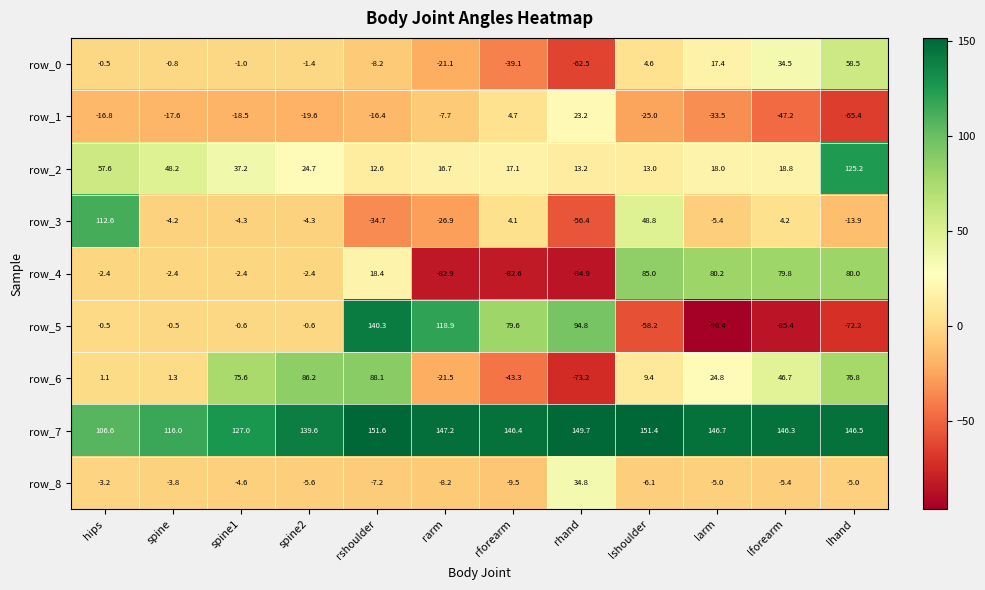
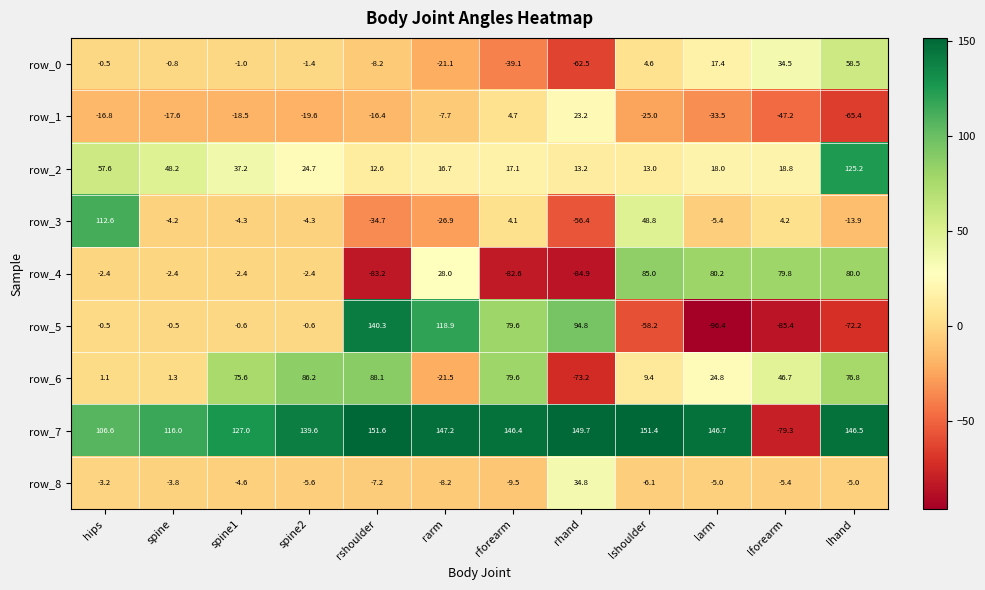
  {
    "row_0": {
      "hips": -0.5,
      "spine": -0.8,
      "spine1": -1.0,
      "spine2": -1.4,
      "rshoulder": -8.2,
      "rarm": -21.1,
      "rforearm": -39.1,
      "rhand": -62.5,
      "lshoulder": 4.6,
      "larm": 17.4,
      "lforearm": 34.5,
      "lhand": 58.5
    },
    "row_1": {
      "hips": -16.8,
      "spine": -17.6,
      "spine1": -18.5,
      "spine2": -19.6,
      "rshoulder": -16.4,
      "rarm": -7.7,
      "rforearm": 4.7,
      "rhand": 23.2,
      "lshoulder": -25.0,
      "larm": -33.5,
      "lforearm": -47.2,
      "lhand": -65.4
    },
    "row_2": {
      "hips": 57.6,
      "spine": 48.2,
      "spine1": 37.2,
      "spine2": 24.7,
      "rshoulder": 12.6,
      "rarm": 16.7,
      "rforearm": 17.1,
      "rhand": 13.2,
      "lshoulder": 13.0,
      "larm": 18.0,
      "lforearm": 18.8,
      "lhand": 125.2
    },
    "row_3": {
      "hips": 112.6,
      "spine": -4.2,
      "spine1": -4.3,
      "spine2": -4.3,
      "rshoulder": -34.7,
      "rarm": -26.9,
      "rforearm": 4.1,
      "rhand": -56.4,
      "lshoulder": 48.8,
      "larm": -5.4,
      "lforearm": 4.2,
      "lhand": -13.9
    },
    "row_4": {
      "hips": -2.4,
      "spine": -2.4,
      "spine1": -2.4,
      "spine2": -2.4,
-     "rshoulder": 18.4,
-     "rarm": -82.9,
+     "rshoulder": -83.2,
+     "rarm": 28.0,
      "rforearm": -82.6,
      "rhand": -84.9,
      "lshoulder": 85.0,
      "larm": 80.2,
      "lforearm": 79.8,
      "lhand": 80.0
    },
    "row_5": {
      "hips": -0.5,
      "spine": -0.5,
      "spine1": -0.6,
      "spine2": -0.6,
      "rshoulder": 140.3,
      "rarm": 118.9,
      "rforearm": 79.6,
      "rhand": 94.8,
      "lshoulder": -58.2,
      "larm": -96.4,
      "lforearm": -85.4,
      "lhand": -72.2
    },
    "row_6": {
      "hips": 1.1,
      "spine": 1.3,
      "spine1": 75.6,
      "spine2": 86.2,
      "rshoulder": 88.1,
      "rarm": -21.5,
-     "rforearm": -43.3,
+     "rforearm": 79.6,
      "rhand": -73.2,
      "lshoulder": 9.4,
      "larm": 24.8,
      "lforearm": 46.7,
      "lhand": 76.8
    },
    "row_7": {
      "hips": 106.6,
      "spine": 116.0,
      "spine1": 127.0,
      "spine2": 139.6,
      "rshoulder": 151.6,
      "rarm": 147.2,
      "rforearm": 146.4,
      "rhand": 149.7,
      "lshoulder": 151.4,
      "larm": 146.7,
-     "lforearm": 146.3,
+     "lforearm": -79.3,
      "lhand": 146.5
    },
    "row_8": {
      "hips": -3.2,
      "spine": -3.8,
      "spine1": -4.6,
      "spine2": -5.6,
      "rshoulder": -7.2,
      "rarm": -8.2,
      "rforearm": -9.5,
      "rhand": 34.8,
      "lshoulder": -6.1,
      "larm": -5.0,
      "lforearm": -5.4,
      "lhand": -5.0
    }
  }
